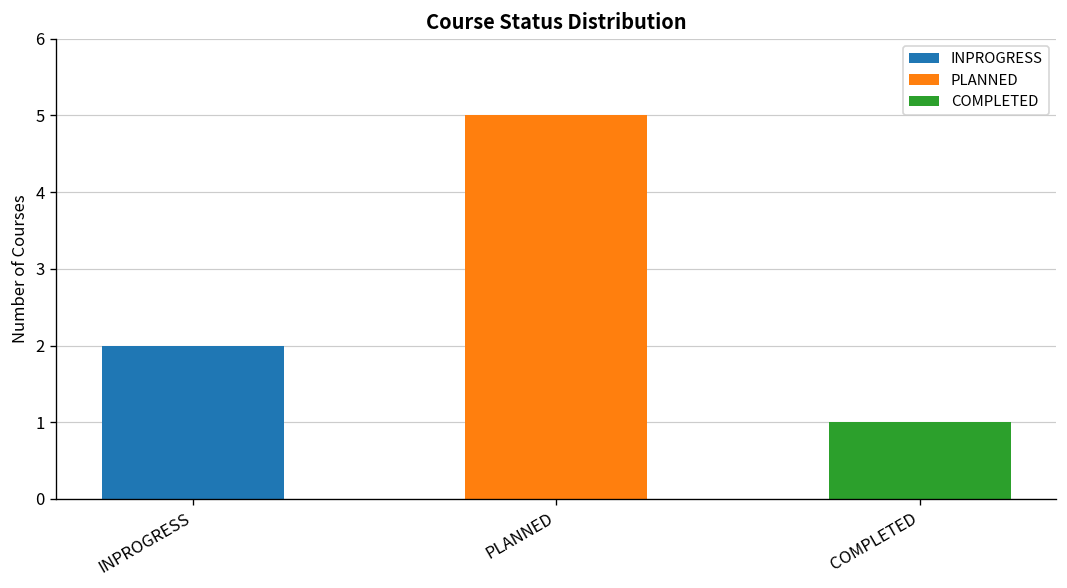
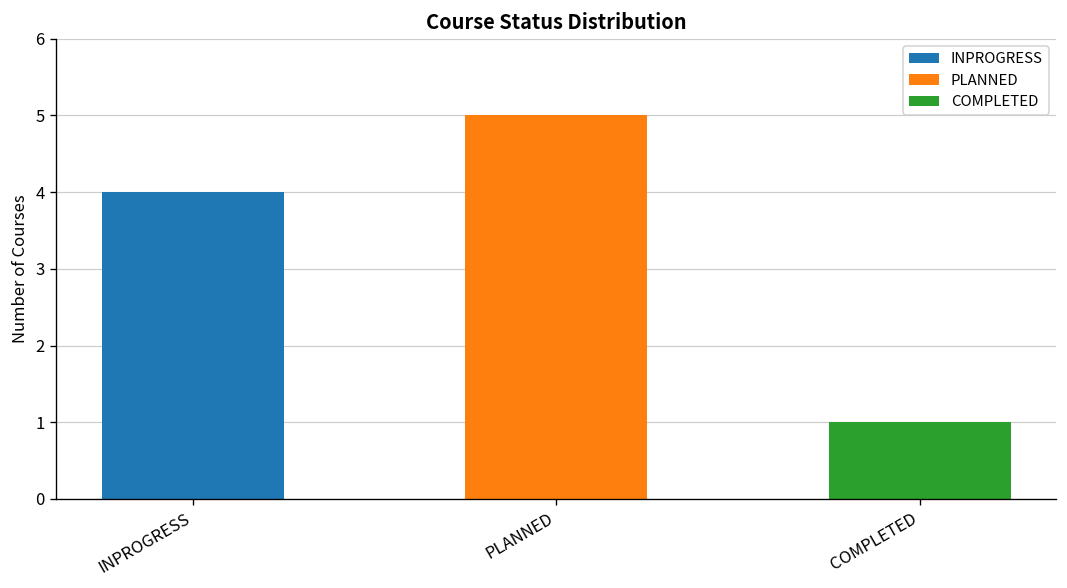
  {
-   "INPROGRESS": 2,
+   "INPROGRESS": 4,
    "PLANNED": 5,
    "COMPLETED": 1
  }
